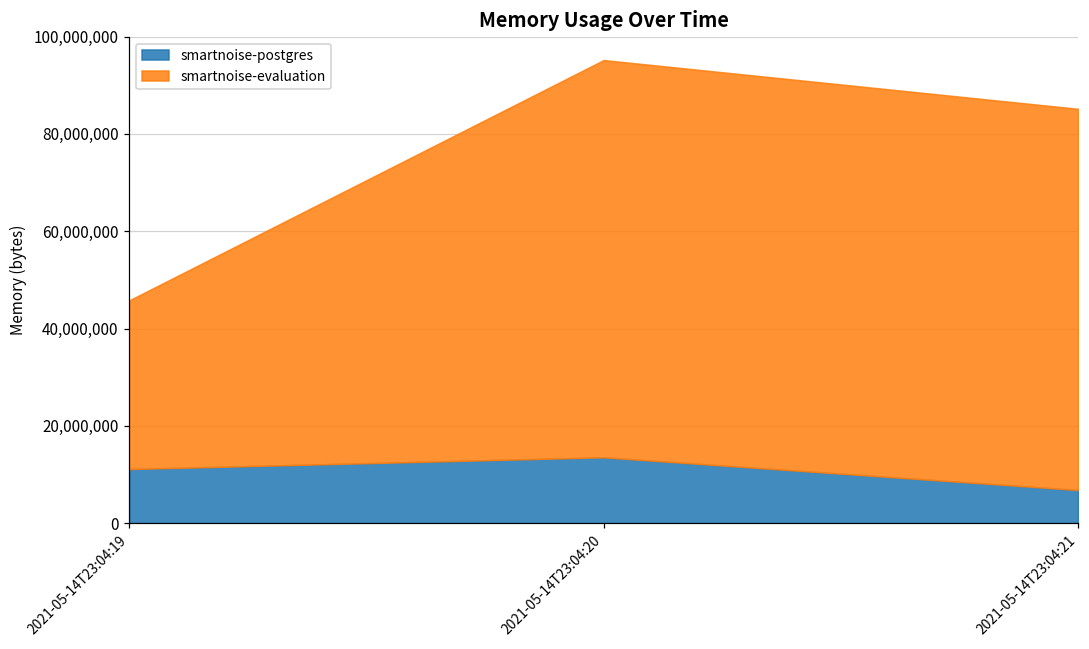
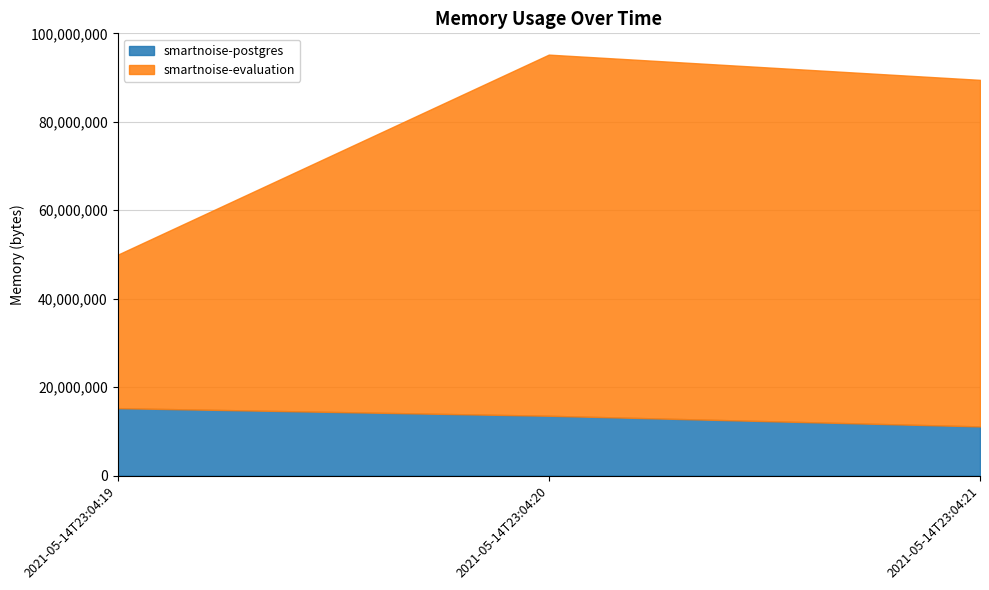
  {
    "smartnoise-postgres": {
-     "2021-05-14T23:04:19": "11,000,000",
+     "2021-05-14T23:04:19": "15,000,000",
      "2021-05-14T23:04:20": "14,000,000",
-     "2021-05-14T23:04:21": "7,000,000"
+     "2021-05-14T23:04:21": "11,000,000"
    },
    "smartnoise-evaluation": {
      "2021-05-14T23:04:19": "35,000,000",
      "2021-05-14T23:04:20": "82,000,000",
      "2021-05-14T23:04:21": "78,000,000"
    }
  }
